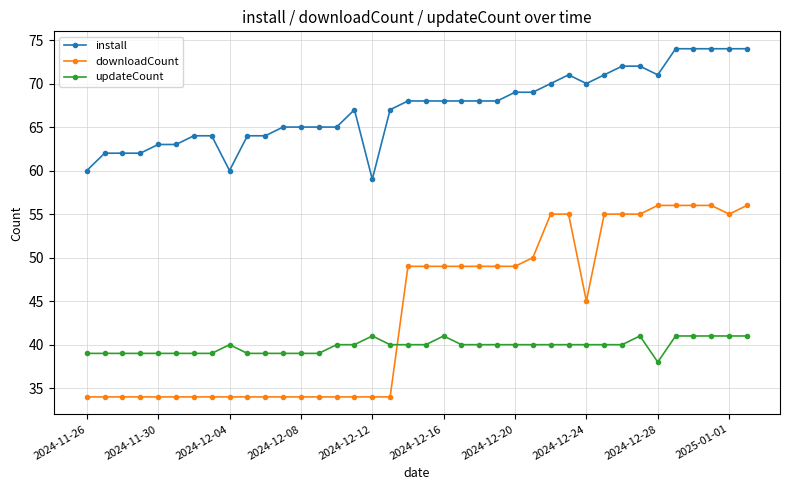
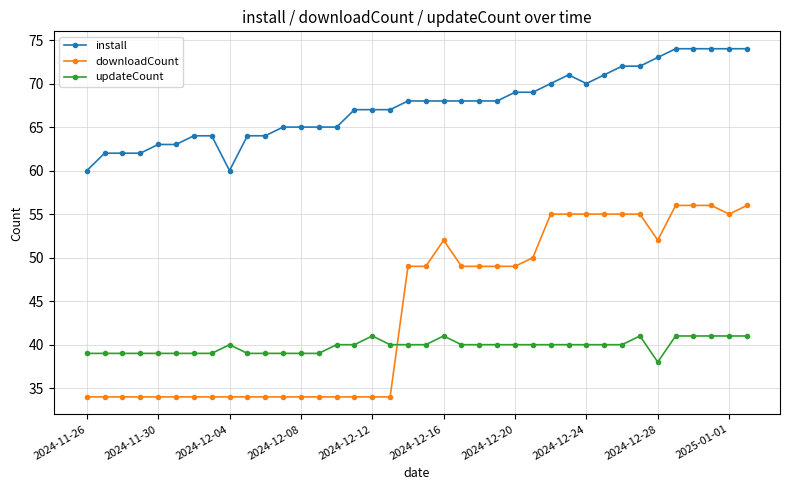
  {
    "install": {
      "2024-11-26": 60,
      "2024-11-30": 63,
      "2024-12-04": 60,
      "2024-12-08": 65,
-     "2024-12-12": 59,
+     "2024-12-12": 67,
      "2024-12-16": 68,
      "2024-12-20": 69,
      "2024-12-24": 70,
-     "2024-12-28": 71,
+     "2024-12-28": 73,
      "2025-01-01": 74
    },
    "downloadCount": {
      "2024-11-26": 34,
      "2024-11-30": 34,
      "2024-12-04": 34,
      "2024-12-08": 34,
      "2024-12-12": 34,
-     "2024-12-16": 49,
+     "2024-12-16": 52,
      "2024-12-20": 49,
-     "2024-12-24": 45,
-     "2024-12-28": 56,
+     "2024-12-24": 55,
+     "2024-12-28": 52,
      "2025-01-01": 55
    },
    "updateCount": {
      "2024-11-26": 39,
      "2024-11-30": 39,
      "2024-12-04": 40,
      "2024-12-08": 39,
      "2024-12-12": 41,
      "2024-12-16": 41,
      "2024-12-20": 40,
      "2024-12-24": 40,
      "2024-12-28": 38,
      "2025-01-01": 41
    }
  }
